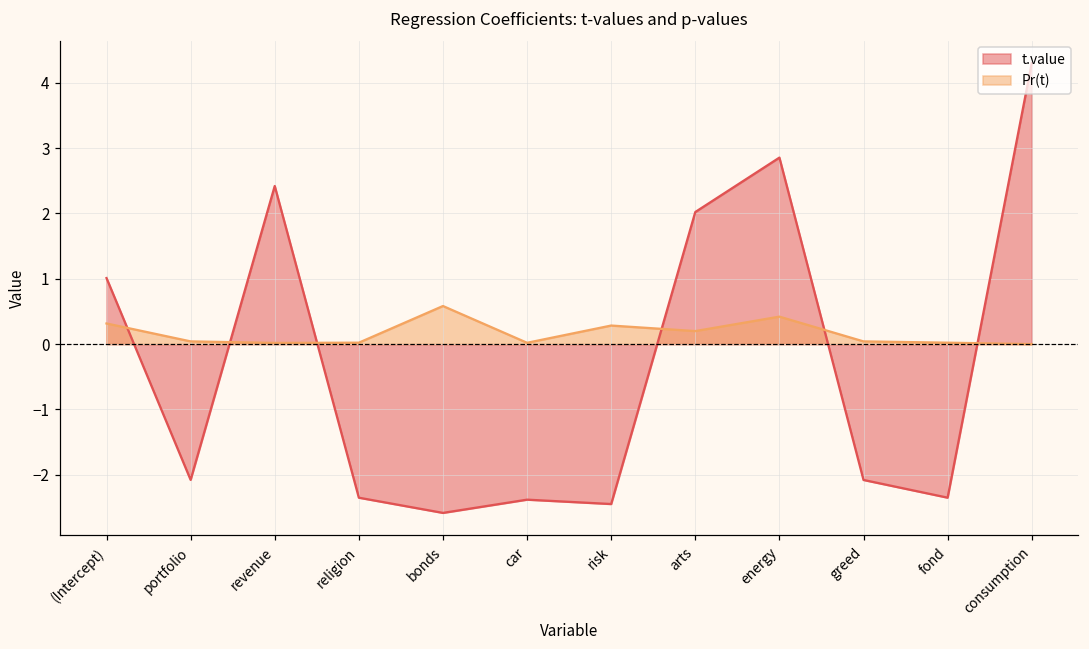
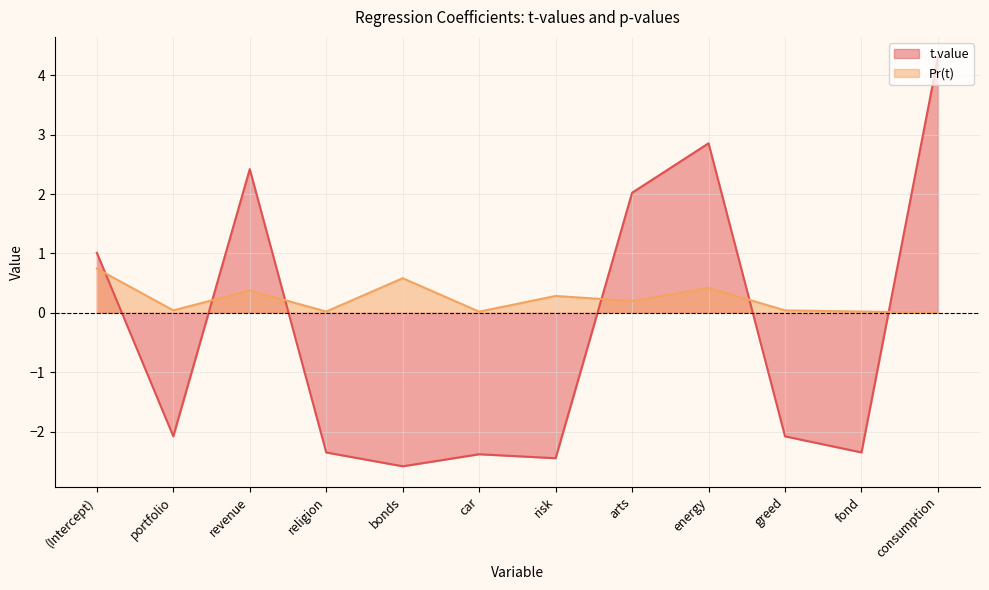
  {
    "Pr(t)": {
-     "(Intercept)": 0.3,
-     "revenue": 0.0,
+     "(Intercept)": 0.7,
+     "revenue": 0.4,
      "bonds": 0.6,
      "risk": 0.3,
      "arts": 0.2,
      "energy": 0.4,
      "consumption": 0.0
    }
  }
